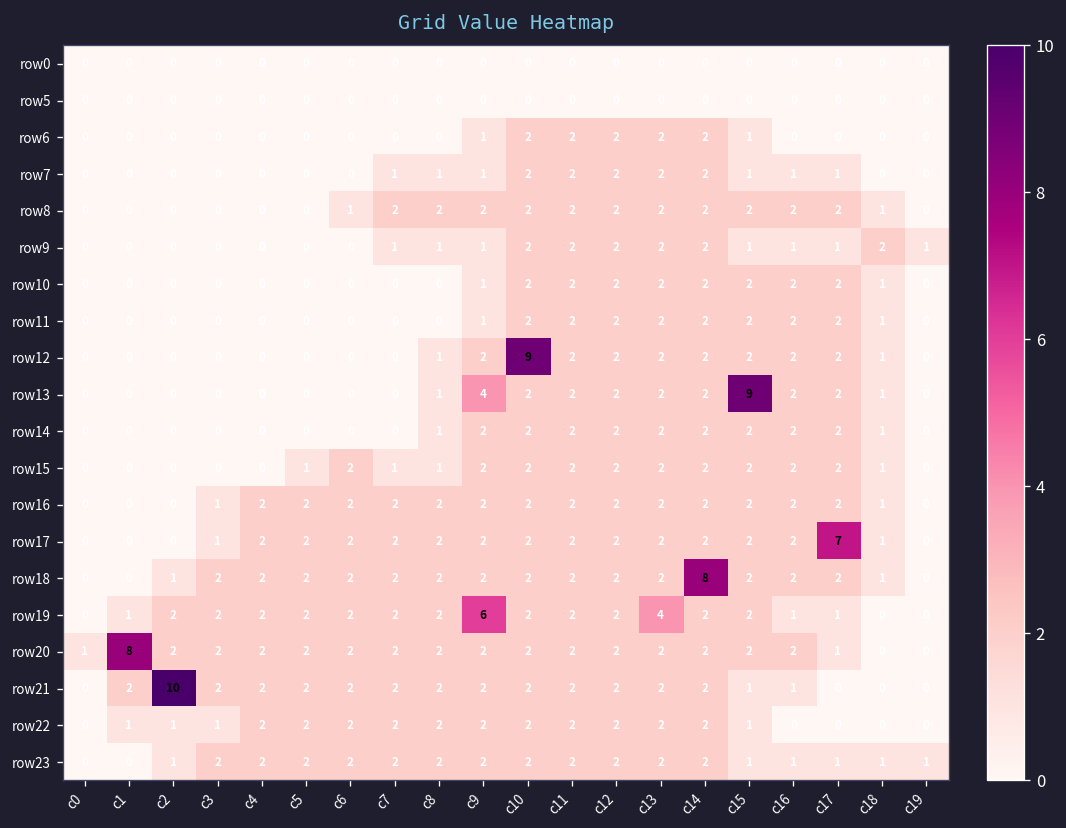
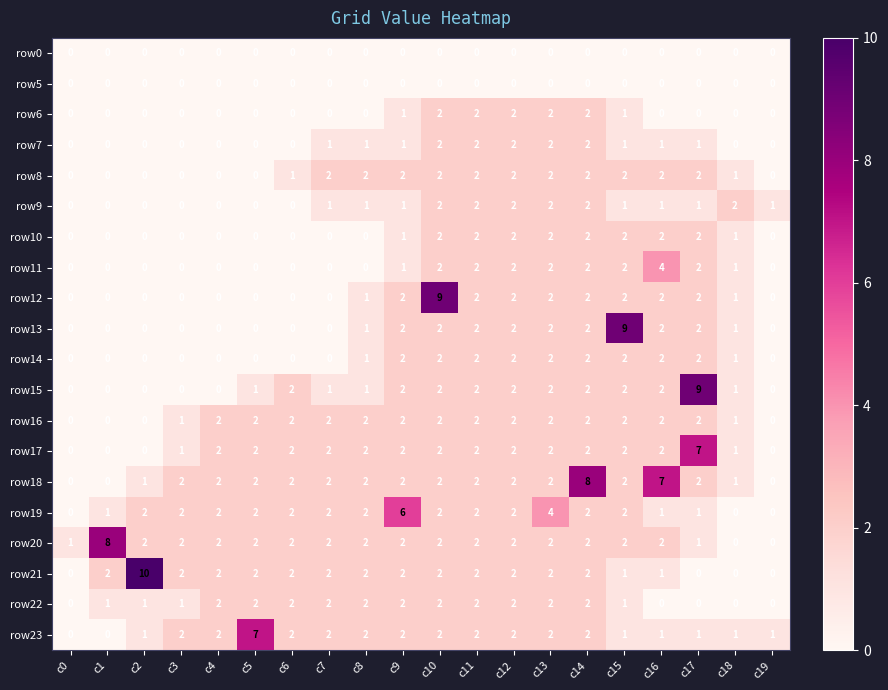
  {
    "row6": {
      "c10": 2,
      "c11": 2,
      "c12": 2,
      "c13": 2,
      "c14": 2
    },
    "row7": {
      "c10": 2,
      "c11": 2,
      "c12": 2,
      "c13": 2,
      "c14": 2
    },
    "row8": {
      "c7": 2,
      "c8": 2,
      "c9": 2,
      "c10": 2,
      "c11": 2,
      "c12": 2,
      "c13": 2,
      "c14": 2,
      "c15": 2,
      "c16": 2,
      "c17": 2
    },
    "row9": {
      "c10": 2,
      "c11": 2,
      "c12": 2,
      "c13": 2,
      "c14": 2,
      "c18": 2
    },
    "row10": {
      "c10": 2,
      "c11": 2,
      "c12": 2,
      "c13": 2,
      "c14": 2,
      "c15": 2,
      "c16": 2,
      "c17": 2
    },
    "row11": {
      "c10": 2,
      "c11": 2,
      "c12": 2,
      "c13": 2,
      "c14": 2,
      "c15": 2,
-     "c16": 2,
+     "c16": 4,
      "c17": 2
    },
    "row12": {
      "c9": 2,
      "c10": 9,
      "c11": 2,
      "c12": 2,
      "c13": 2,
      "c14": 2,
      "c15": 2,
      "c16": 2,
      "c17": 2
    },
    "row13": {
-     "c9": 4,
+     "c9": 2,
      "c10": 2,
      "c11": 2,
      "c12": 2,
      "c13": 2,
      "c14": 2,
      "c15": 9,
      "c16": 2,
      "c17": 2
    },
    "row14": {
      "c9": 2,
      "c10": 2,
      "c11": 2,
      "c12": 2,
      "c13": 2,
      "c14": 2,
      "c15": 2,
      "c16": 2,
      "c17": 2
    },
    "row15": {
      "c6": 2,
      "c9": 2,
      "c10": 2,
      "c11": 2,
      "c12": 2,
      "c13": 2,
      "c14": 2,
      "c15": 2,
      "c16": 2,
-     "c17": 2
+     "c17": 9
    },
    "row16": {
      "c4": 2,
      "c5": 2,
      "c6": 2,
      "c7": 2,
      "c8": 2,
      "c9": 2,
      "c10": 2,
      "c11": 2,
      "c12": 2,
      "c13": 2,
      "c14": 2,
      "c15": 2,
      "c16": 2,
      "c17": 2
    },
    "row17": {
      "c4": 2,
      "c5": 2,
      "c6": 2,
      "c7": 2,
      "c8": 2,
      "c9": 2,
      "c10": 2,
      "c11": 2,
      "c12": 2,
      "c13": 2,
      "c14": 2,
      "c15": 2,
      "c16": 2,
      "c17": 7
    },
    "row18": {
      "c3": 2,
      "c4": 2,
      "c5": 2,
      "c6": 2,
      "c7": 2,
      "c8": 2,
      "c9": 2,
      "c10": 2,
      "c11": 2,
      "c12": 2,
      "c13": 2,
      "c14": 8,
      "c15": 2,
-     "c16": 2,
+     "c16": 7,
      "c17": 2
    },
    "row19": {
      "c2": 2,
      "c3": 2,
      "c4": 2,
      "c5": 2,
      "c6": 2,
      "c7": 2,
      "c8": 2,
      "c9": 6,
      "c10": 2,
      "c11": 2,
      "c12": 2,
      "c13": 4,
      "c14": 2,
      "c15": 2
    },
    "row20": {
      "c1": 8,
      "c2": 2,
      "c3": 2,
      "c4": 2,
      "c5": 2,
      "c6": 2,
      "c7": 2,
      "c8": 2,
      "c9": 2,
      "c10": 2,
      "c11": 2,
      "c12": 2,
      "c13": 2,
      "c14": 2,
      "c15": 2,
      "c16": 2
    },
    "row21": {
      "c1": 2,
      "c2": 10,
      "c3": 2,
      "c4": 2,
      "c5": 2,
      "c6": 2,
      "c7": 2,
      "c8": 2,
      "c9": 2,
      "c10": 2,
      "c11": 2,
      "c12": 2,
      "c13": 2,
      "c14": 2
    },
    "row22": {
      "c4": 2,
      "c5": 2,
      "c6": 2,
      "c7": 2,
      "c8": 2,
      "c9": 2,
      "c10": 2,
      "c11": 2,
      "c12": 2,
      "c13": 2,
      "c14": 2
    },
    "row23": {
      "c3": 2,
      "c4": 2,
-     "c5": 2,
+     "c5": 7,
      "c6": 2,
      "c7": 2,
      "c8": 2,
      "c9": 2,
      "c10": 2,
      "c11": 2,
      "c12": 2,
      "c13": 2,
      "c14": 2
    }
  }
